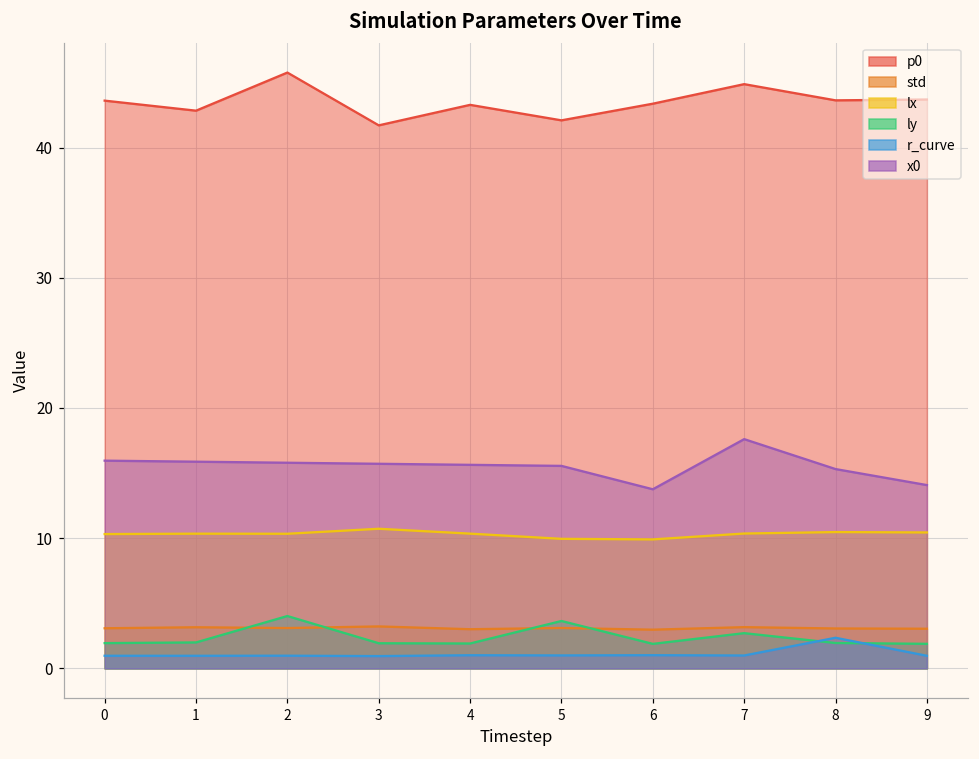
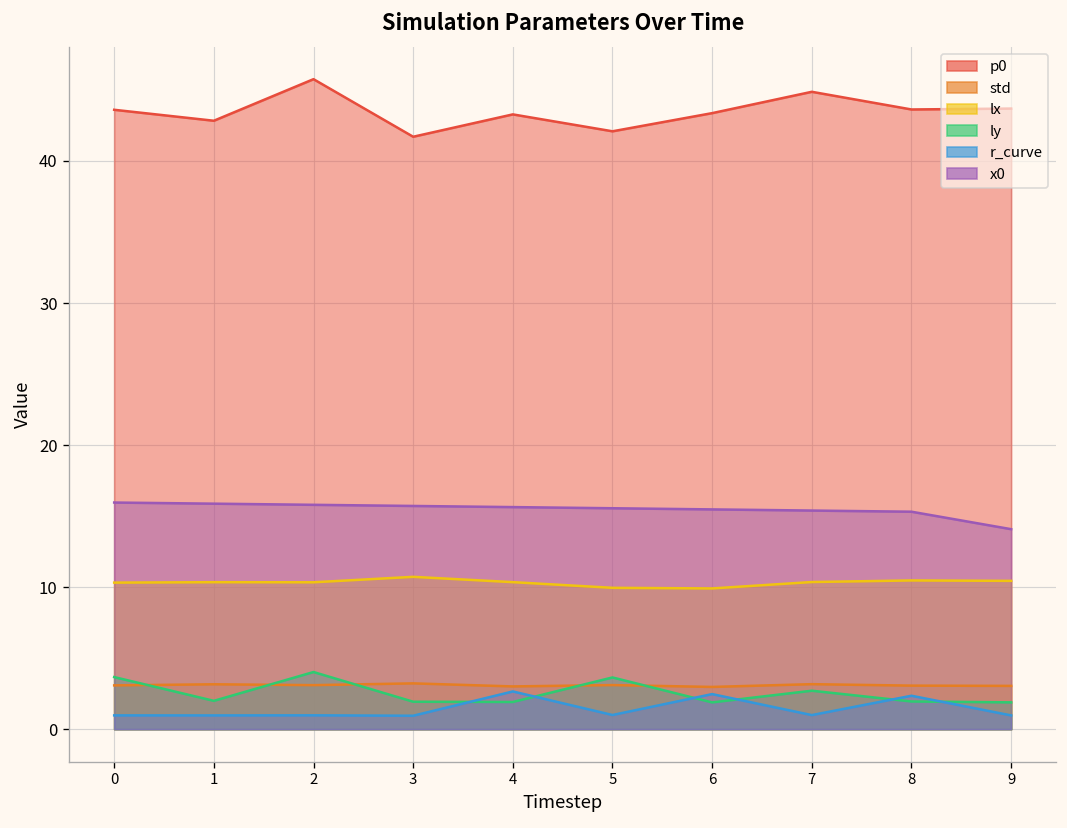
  {
    "ly": {
-     "0": 1.9,
+     "0": 3.7,
      "1": 2.0,
      "2": 4.0,
      "3": 1.9,
      "4": 1.9,
      "5": 3.6,
      "6": 1.9,
      "7": 2.7,
      "8": 1.9,
      "9": 1.9
    },
    "r_curve": {
      "0": 1.0,
      "1": 1.0,
      "2": 1.0,
      "3": 0.9,
-     "4": 1.0,
+     "4": 2.7,
      "5": 1.0,
-     "6": 1.0,
+     "6": 2.5,
      "7": 1.0,
      "8": 2.4,
      "9": 1.0
    },
    "x0": {
      "0": 16.0,
      "1": 15.9,
      "2": 15.8,
      "3": 15.7,
      "4": 15.6,
      "5": 15.6,
-     "6": 13.8,
-     "7": 17.6,
+     "6": 15.5,
+     "7": 15.4,
      "8": 15.3,
      "9": 14.1
    }
  }
